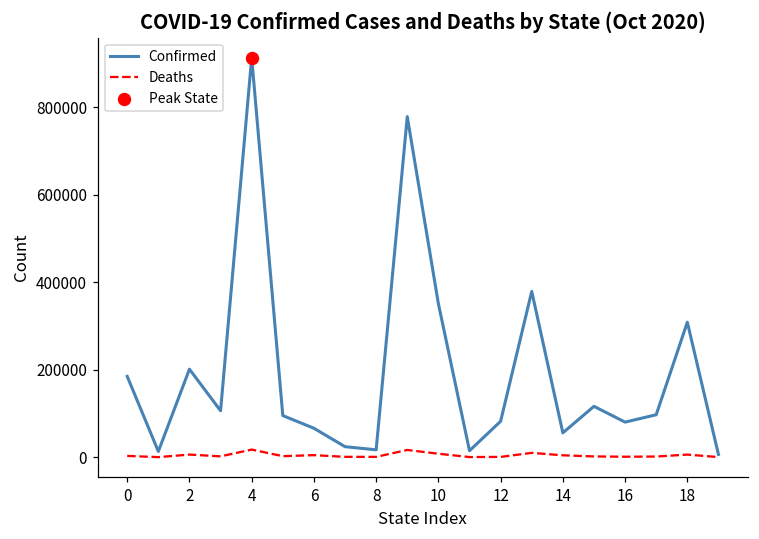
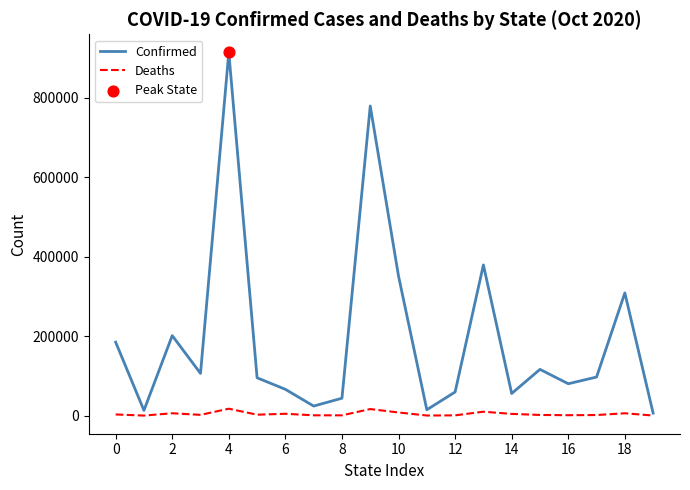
  {
    "Confirmed": {
      "0": 180000,
      "2": 200000,
      "6": 70000,
-     "8": 20000,
+     "8": 40000,
      "10": 350000,
-     "12": 80000,
+     "12": 60000,
      "14": 60000,
      "16": 80000,
      "18": 310000
    }
  }
